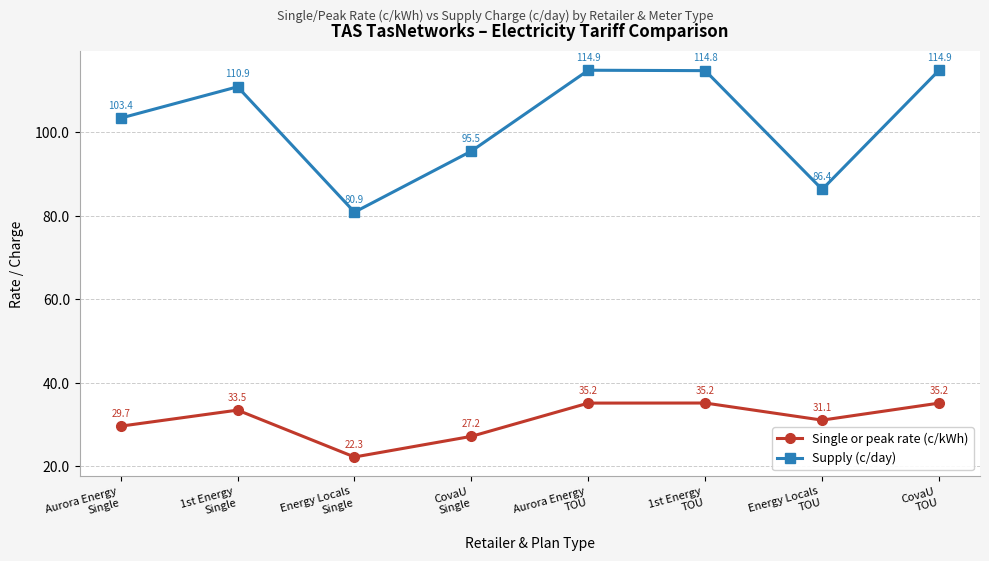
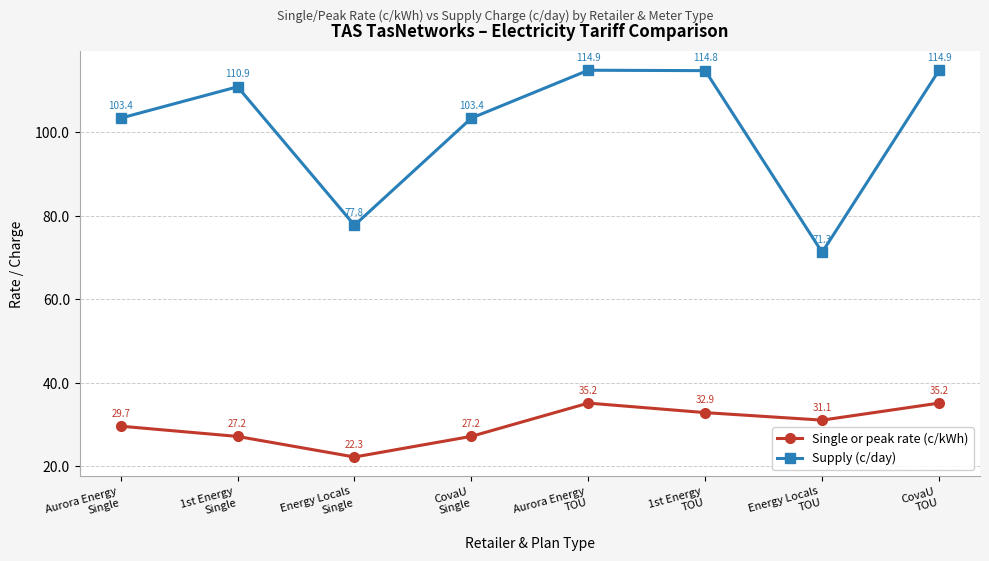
  {
    "Single or peak rate (c/kWh)": {
      "Aurora Energy Single": 29.7,
-     "1st Energy Single": 33.5,
+     "1st Energy Single": 27.2,
      "Energy Locals Single": 22.3,
      "CovaU Single": 27.2,
      "Aurora Energy TOU": 35.2,
-     "1st Energy TOU": 35.2,
+     "1st Energy TOU": 32.9,
      "Energy Locals TOU": 31.1,
      "CovaU TOU": 35.2
    },
    "Supply (c/day)": {
      "Aurora Energy Single": 103.4,
      "1st Energy Single": 110.9,
-     "Energy Locals Single": 80.9,
-     "CovaU Single": 95.5,
+     "Energy Locals Single": 77.8,
+     "CovaU Single": 103.4,
      "Aurora Energy TOU": 114.9,
      "1st Energy TOU": 114.8,
-     "Energy Locals TOU": 86.4,
+     "Energy Locals TOU": 71.3,
      "CovaU TOU": 114.9
    }
  }
